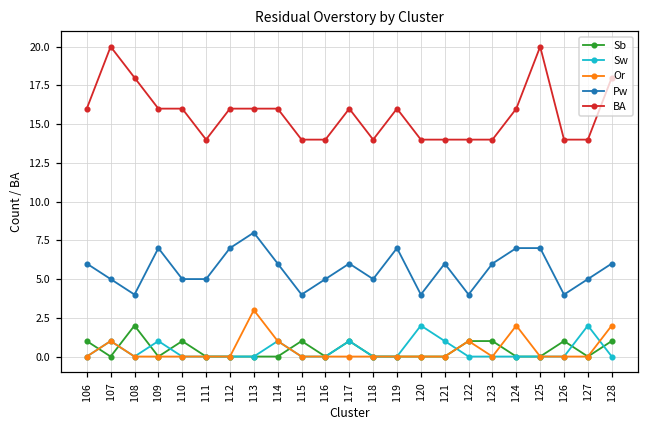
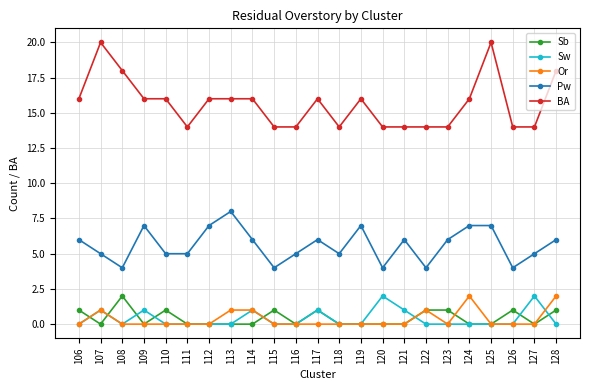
  {
    "Sb": {
      "106": 1,
      "107": 0,
      "108": 2,
      "110": 1,
      "114": 0,
      "115": 1,
      "123": 1,
      "126": 1,
      "128": 1
    },
    "Sw": {
      "109": 1,
      "120": 2,
      "121": 1,
      "122": 0,
      "127": 2,
      "128": 0
    },
    "Or": {
-     "113": 3,
+     "113": 1,
      "117": 0,
      "124": 2,
      "128": 2
    },
    "Pw": {
      "106": 6,
      "107": 5,
      "108": 4,
      "109": 7,
      "110": 5,
      "111": 5,
      "112": 7,
      "113": 8,
      "114": 6,
      "115": 4,
      "116": 5,
      "117": 6,
      "118": 5,
      "119": 7,
      "120": 4,
      "121": 6,
      "122": 4,
      "123": 6,
      "124": 7,
      "125": 7,
      "126": 4,
      "127": 5,
      "128": 6
    },
    "BA": {
      "106": 16,
      "107": 20,
      "108": 18,
      "109": 16,
      "110": 16,
      "111": 14,
      "112": 16,
      "113": 16,
      "114": 16,
      "115": 14,
      "116": 14,
      "117": 16,
      "118": 14,
      "119": 16,
      "120": 14,
      "121": 14,
      "122": 14,
      "123": 14,
      "124": 16,
      "125": 20,
      "126": 14,
      "127": 14
    }
  }
